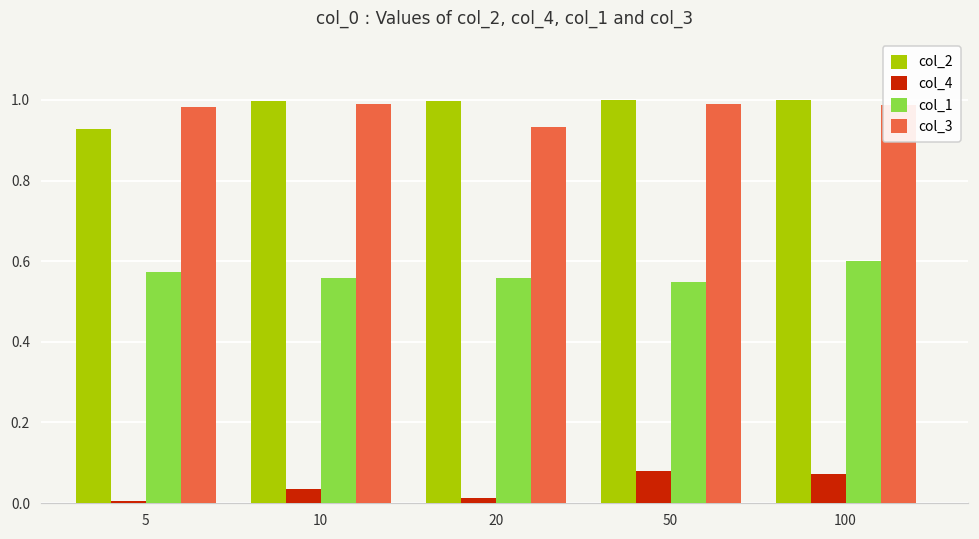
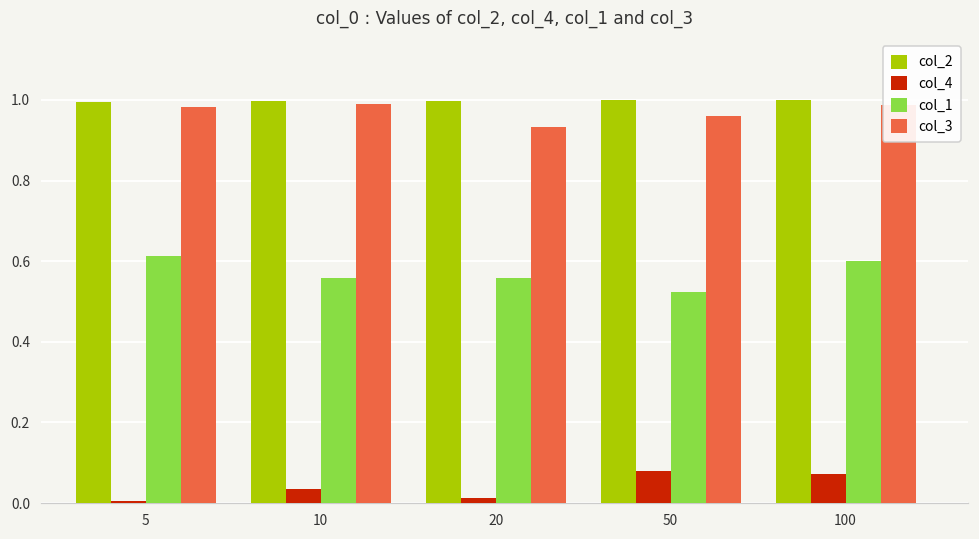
  {
    "col_2": {
-     "5": 0.93,
+     "5": 0.99,
      "10": 1.00,
      "20": 1.00,
      "50": 1.00,
      "100": 1.00
    },
    "col_4": {
      "10": 0.03,
      "20": 0.01,
      "50": 0.08,
      "100": 0.07
    },
    "col_1": {
-     "5": 0.57,
+     "5": 0.61,
      "10": 0.56,
      "20": 0.56,
-     "50": 0.55,
+     "50": 0.52,
      "100": 0.60
    },
    "col_3": {
      "5": 0.98,
      "10": 0.99,
      "20": 0.93,
-     "50": 0.99
+     "50": 0.96
    }
  }
